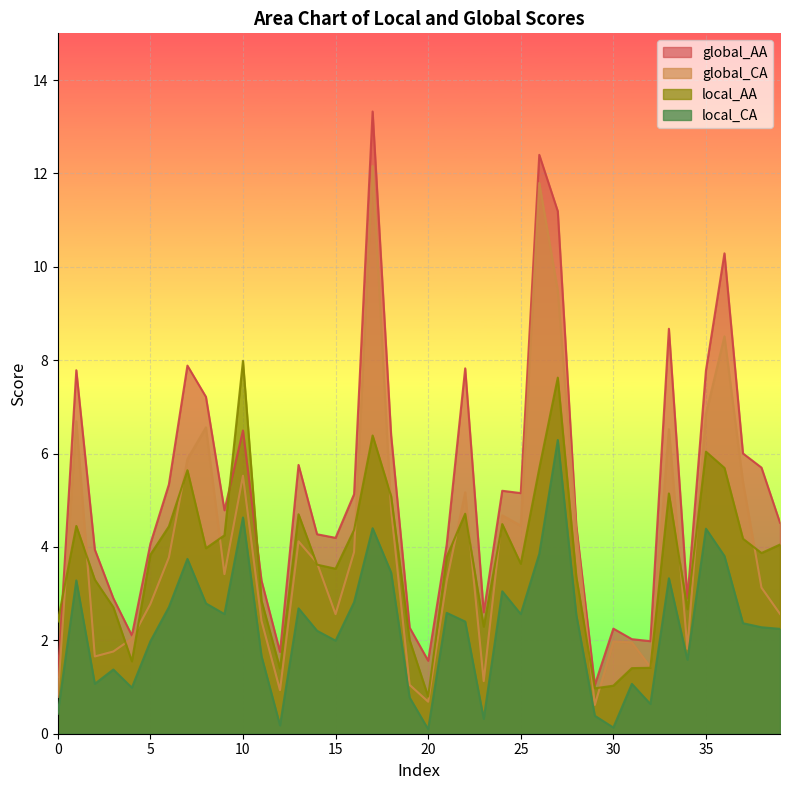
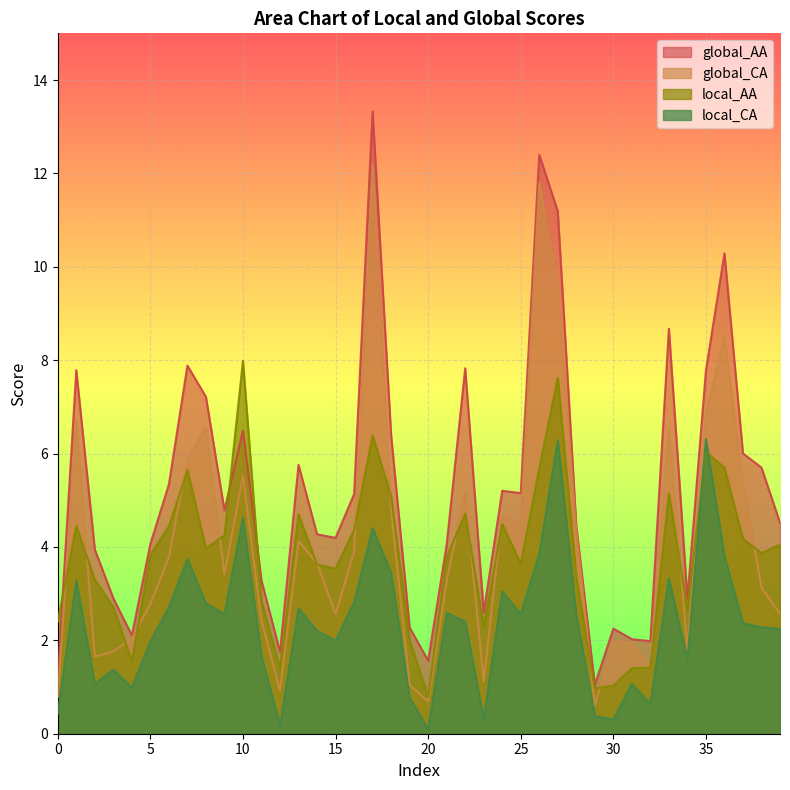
  {
    "local_AA": {
      "0": 2.4,
      "5": 3.8,
      "10": 8.0,
      "15": 3.5,
      "20": 0.8,
      "25": 3.6,
      "30": 1.0,
      "35": 6.0
    },
    "local_CA": {
      "0": 0.4,
      "5": 2.0,
      "10": 4.6,
      "15": 2.0,
      "20": 0.1,
      "25": 2.6,
-     "30": 0.1,
-     "35": 4.4
+     "30": 0.3,
+     "35": 6.3
    }
  }
